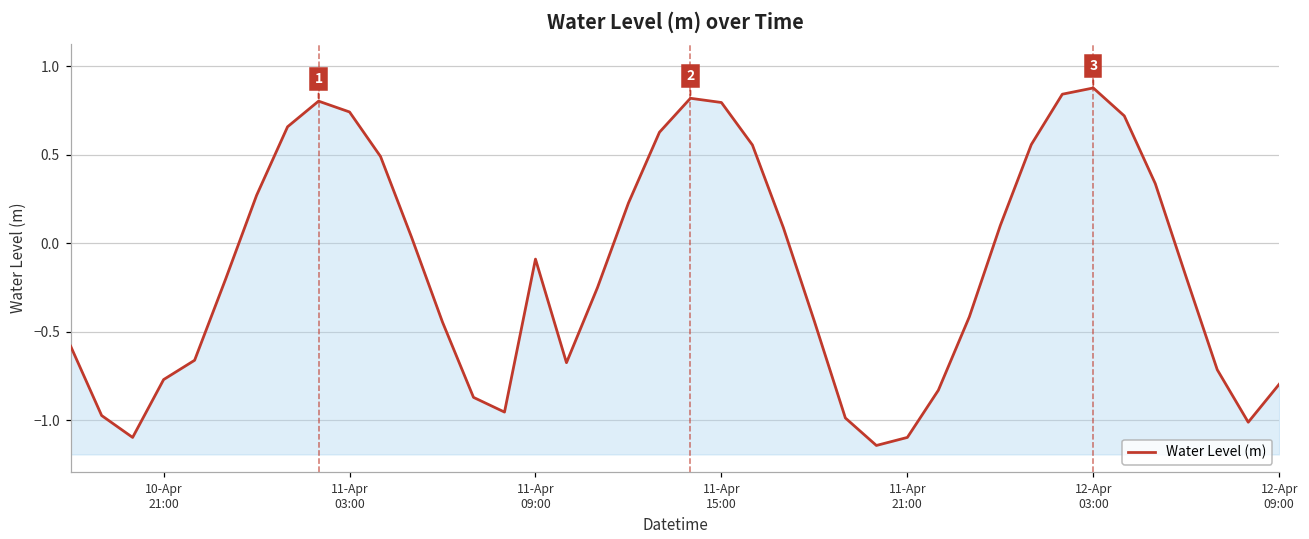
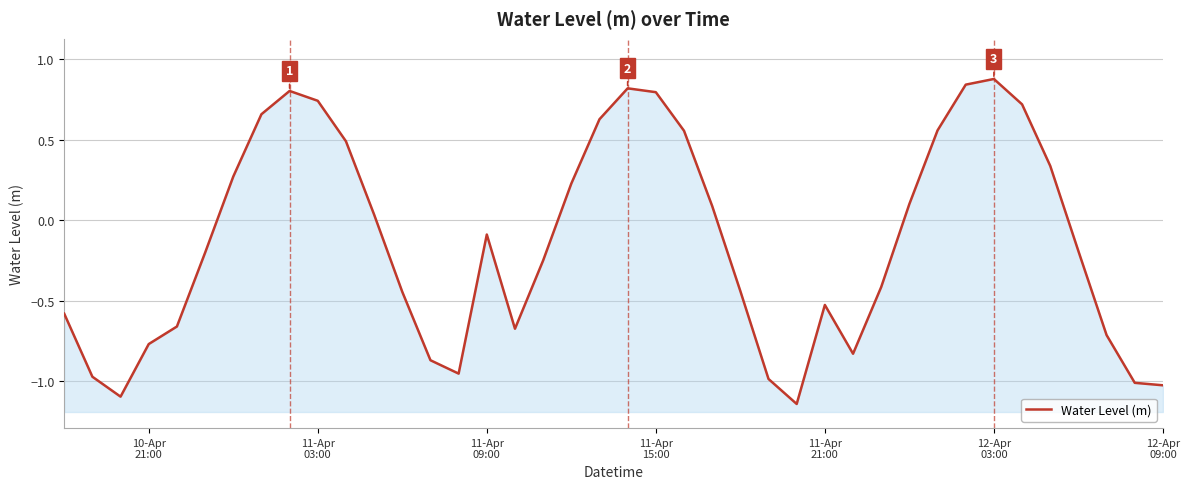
  {
    "10-Apr 21:00": -0.77,
    "11-Apr 03:00": 0.74,
    "11-Apr 09:00": -0.09,
    "11-Apr 15:00": 0.80,
-   "11-Apr 21:00": -1.10,
-   "12-Apr 09:00": -0.80
+   "11-Apr 21:00": -0.53,
+   "12-Apr 09:00": -1.03
  }
